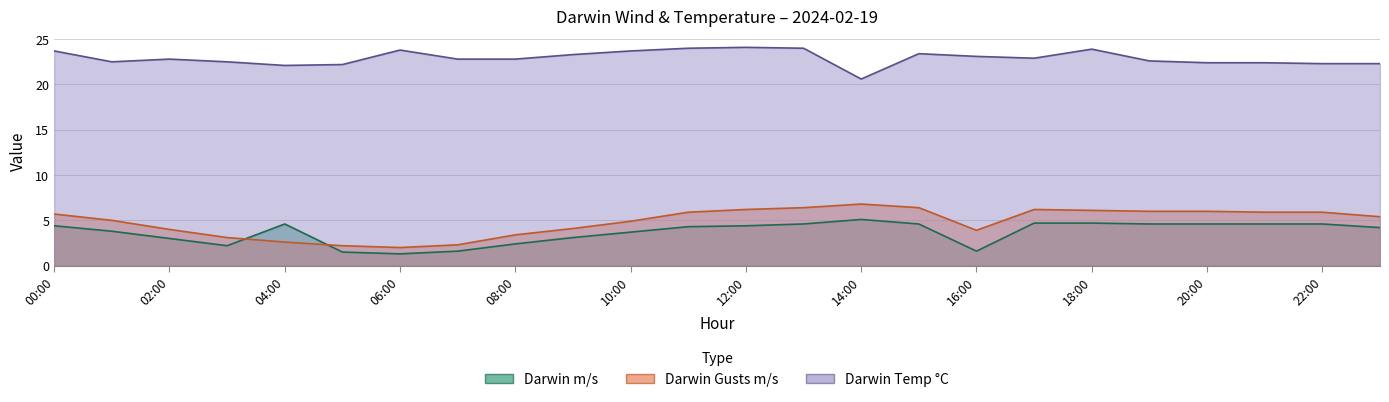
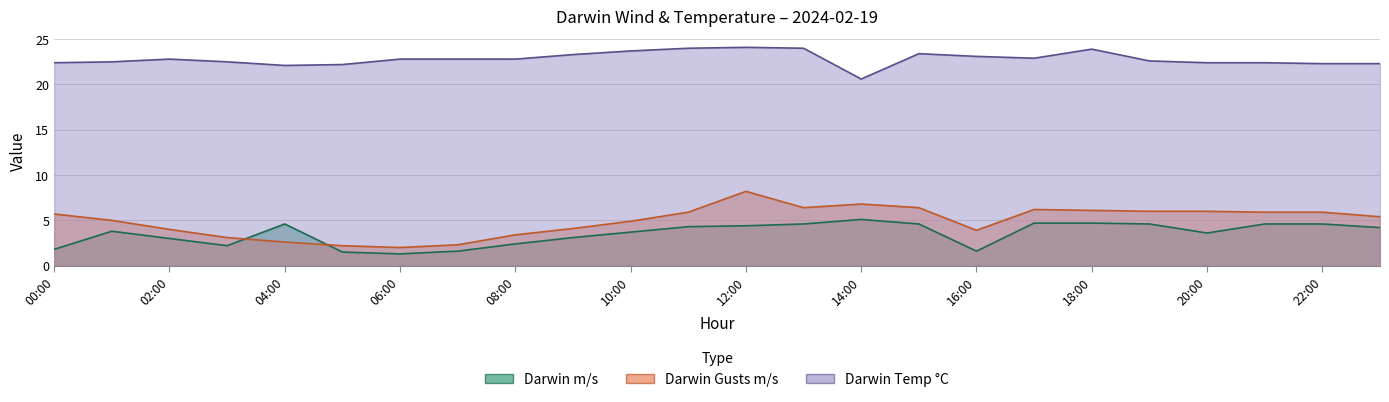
  {
    "Darwin m/s": {
-     "00:00": 4,
+     "00:00": 2,
      "02:00": 3,
      "04:00": 5,
      "06:00": 1,
      "08:00": 2,
      "10:00": 4,
      "12:00": 4,
      "14:00": 5,
      "16:00": 2,
      "18:00": 5,
-     "20:00": 5,
+     "20:00": 4,
      "22:00": 5
    },
    "Darwin Gusts m/s": {
      "00:00": 6,
      "02:00": 4,
      "04:00": 3,
      "06:00": 2,
      "08:00": 3,
      "10:00": 5,
-     "12:00": 6,
+     "12:00": 8,
      "14:00": 7,
      "16:00": 4,
      "18:00": 6,
      "20:00": 6,
      "22:00": 6
    },
    "Darwin Temp °C": {
-     "00:00": 24,
+     "00:00": 22,
      "02:00": 23,
      "04:00": 22,
-     "06:00": 24,
+     "06:00": 23,
      "08:00": 23,
      "10:00": 24,
      "12:00": 24,
      "14:00": 21,
      "16:00": 23,
      "18:00": 24,
      "20:00": 22,
      "22:00": 22
    }
  }
